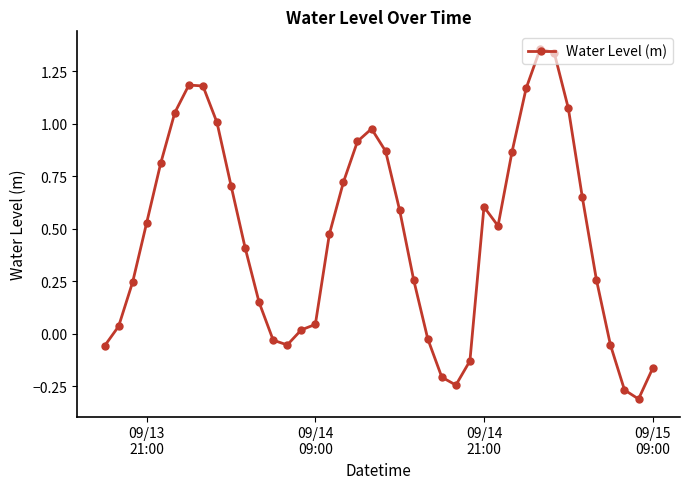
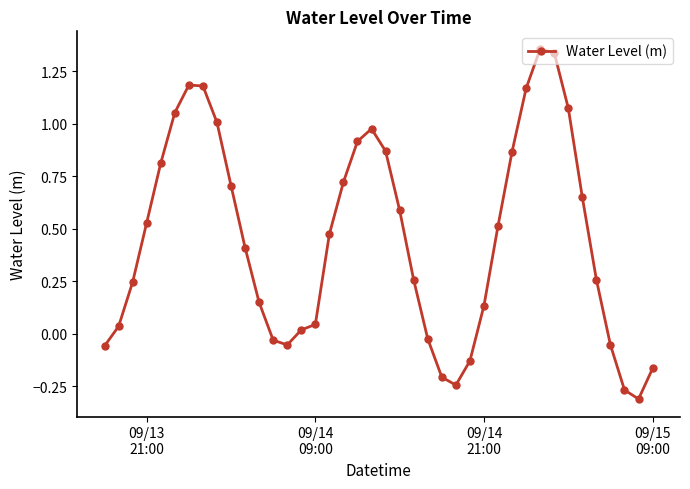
  {
    "09/13 21:00": 0.53,
    "09/14 09:00": 0.04,
-   "09/14 21:00": 0.60,
+   "09/14 21:00": 0.13,
    "09/15 09:00": -0.16
  }
